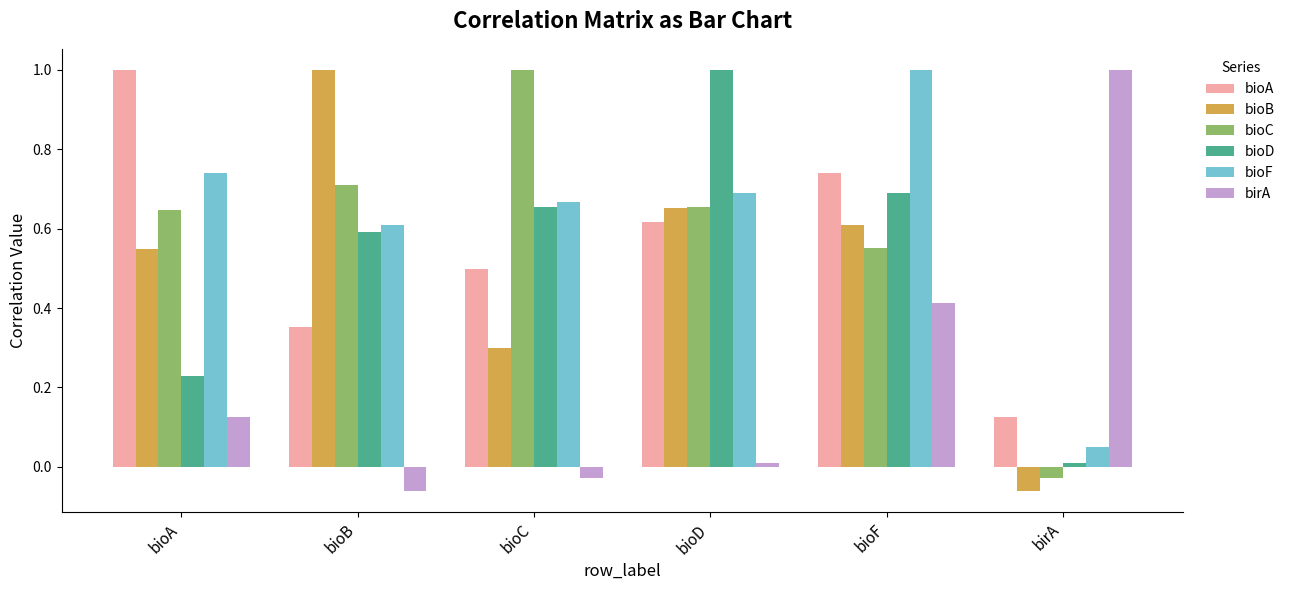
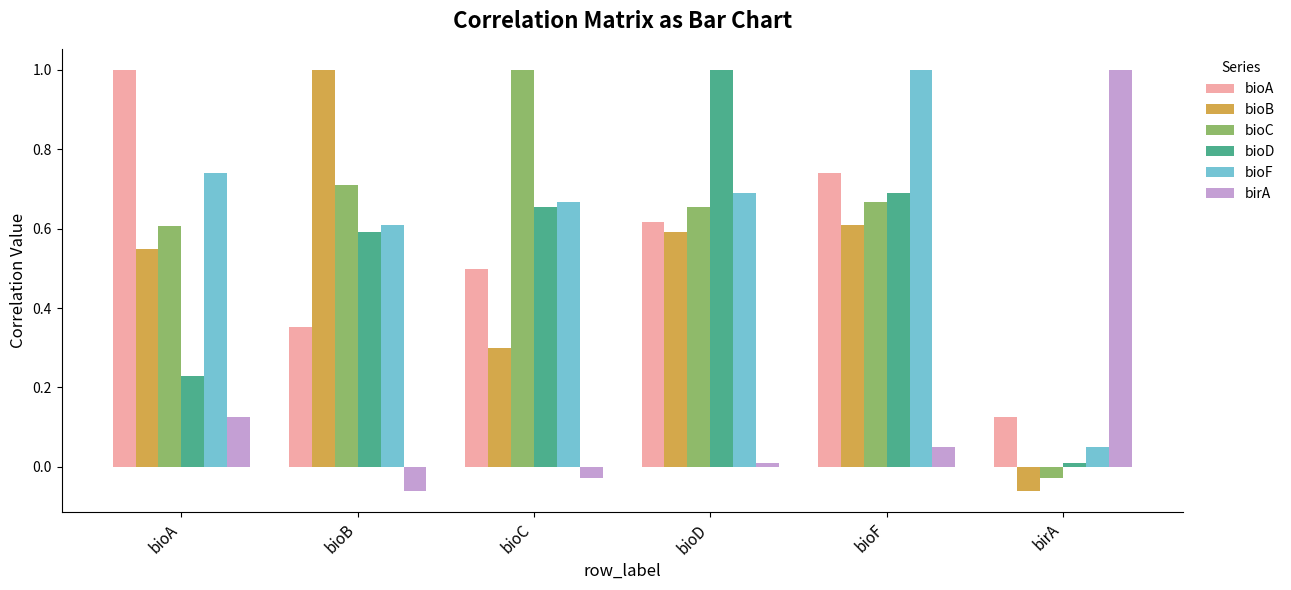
  {
    "bioA": {
      "bioA": 1.00,
      "bioB": 0.35,
      "bioC": 0.50,
      "bioD": 0.62,
      "bioF": 0.74,
      "birA": 0.13
    },
    "bioB": {
      "bioA": 0.55,
      "bioB": 1.00,
      "bioC": 0.30,
-     "bioD": 0.65,
+     "bioD": 0.59,
      "bioF": 0.61,
      "birA": -0.06
    },
    "bioC": {
-     "bioA": 0.65,
+     "bioA": 0.61,
      "bioB": 0.71,
      "bioC": 1.00,
      "bioD": 0.66,
-     "bioF": 0.55,
+     "bioF": 0.67,
      "birA": -0.03
    },
    "bioD": {
      "bioA": 0.23,
      "bioB": 0.59,
      "bioC": 0.66,
      "bioD": 1.00,
      "bioF": 0.69,
      "birA": 0.01
    },
    "bioF": {
      "bioA": 0.74,
      "bioB": 0.61,
      "bioC": 0.67,
      "bioD": 0.69,
      "bioF": 1.00,
      "birA": 0.05
    },
    "birA": {
      "bioA": 0.13,
      "bioB": -0.06,
      "bioC": -0.03,
      "bioD": 0.01,
-     "bioF": 0.41,
+     "bioF": 0.05,
      "birA": 1.00
    }
  }
